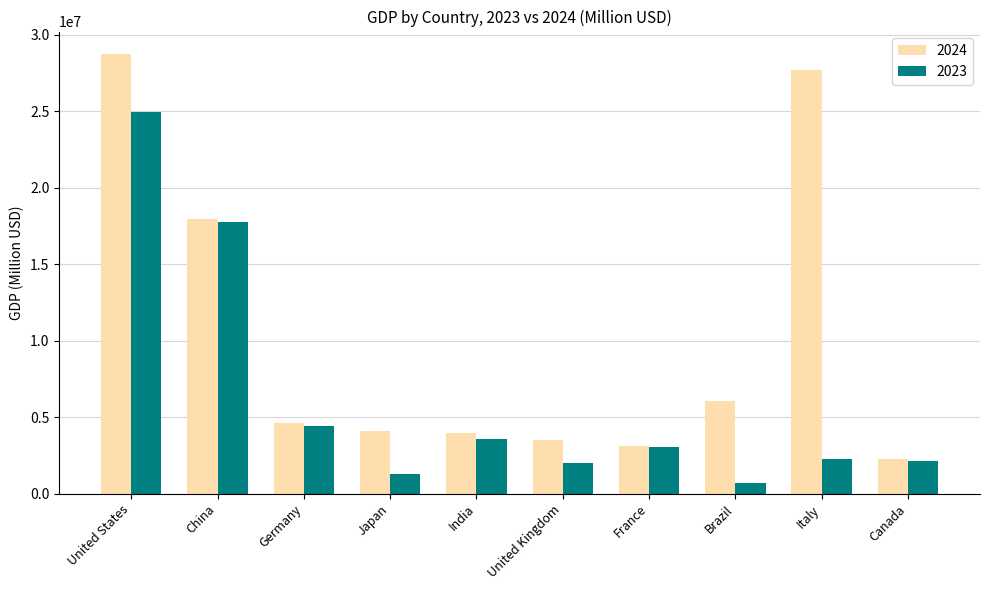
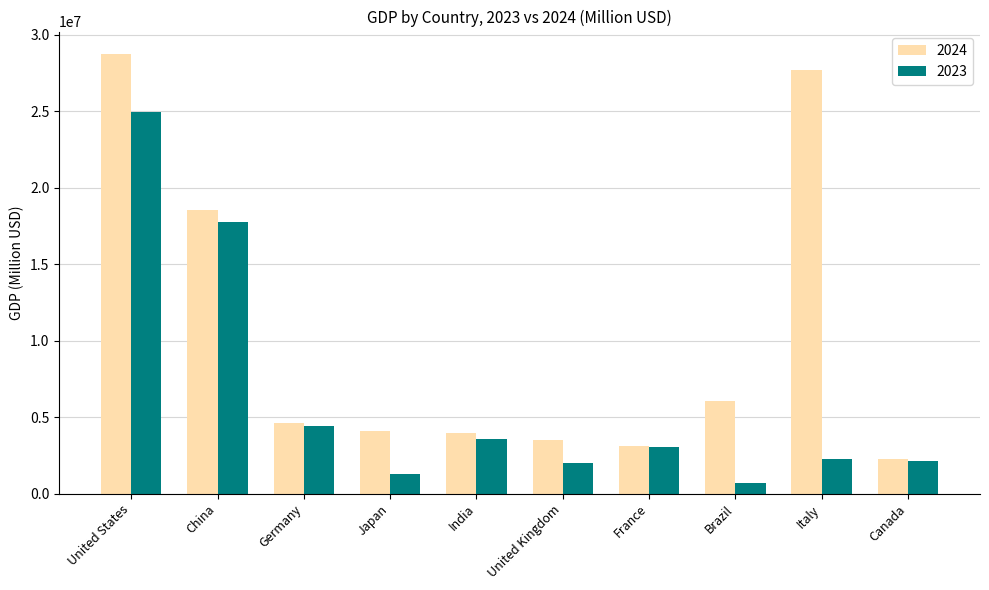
  {
    "2024": {
      "United States": 28800000,
-     "China": 18000000,
+     "China": 18500000,
      "Germany": 4600000,
      "Japan": 4100000,
      "India": 3900000,
      "United Kingdom": 3500000,
      "France": 3100000,
      "Brazil": 6100000,
      "Italy": 27700000,
      "Canada": 2200000
    },
    "2023": {
      "United States": 25000000,
      "China": 17800000,
      "Germany": 4500000,
      "Japan": 1300000,
      "India": 3500000,
      "United Kingdom": 2000000,
      "France": 3000000,
      "Brazil": 700000,
      "Italy": 2300000,
      "Canada": 2100000
    }
  }
